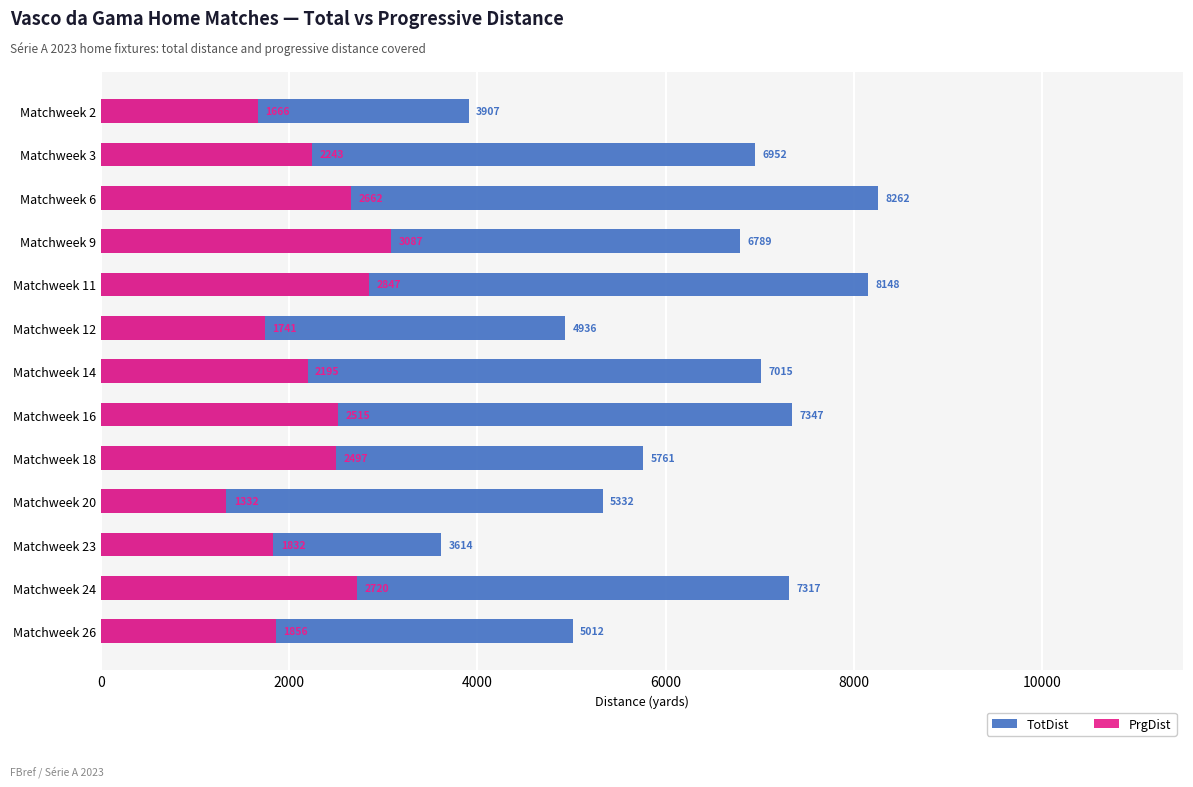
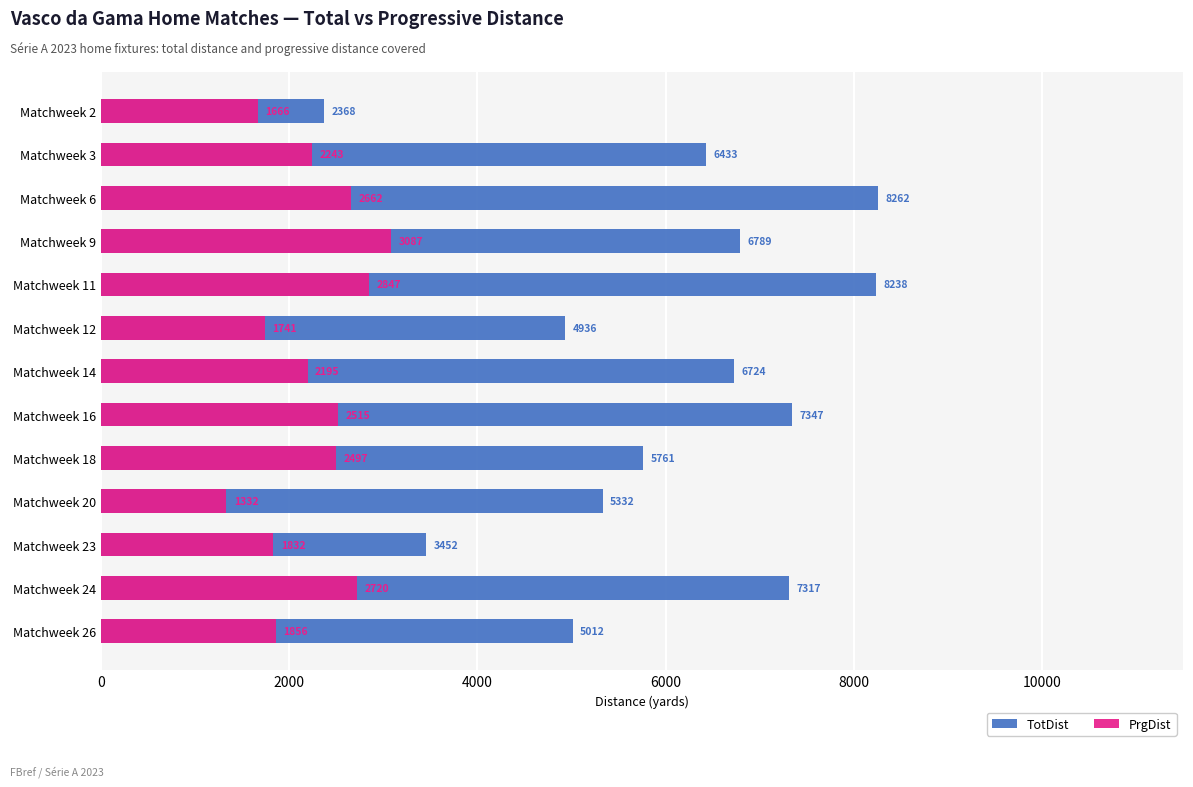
  {
    "TotDist": {
-     "Matchweek 2": 3907,
-     "Matchweek 3": 6952,
+     "Matchweek 2": 2368,
+     "Matchweek 3": 6433,
      "Matchweek 6": 8262,
      "Matchweek 9": 6789,
-     "Matchweek 11": 8148,
+     "Matchweek 11": 8238,
      "Matchweek 12": 4936,
-     "Matchweek 14": 7015,
+     "Matchweek 14": 6724,
      "Matchweek 16": 7347,
      "Matchweek 18": 5761,
      "Matchweek 20": 5332,
-     "Matchweek 23": 3614,
+     "Matchweek 23": 3452,
      "Matchweek 24": 7317,
      "Matchweek 26": 5012
    }
  }
